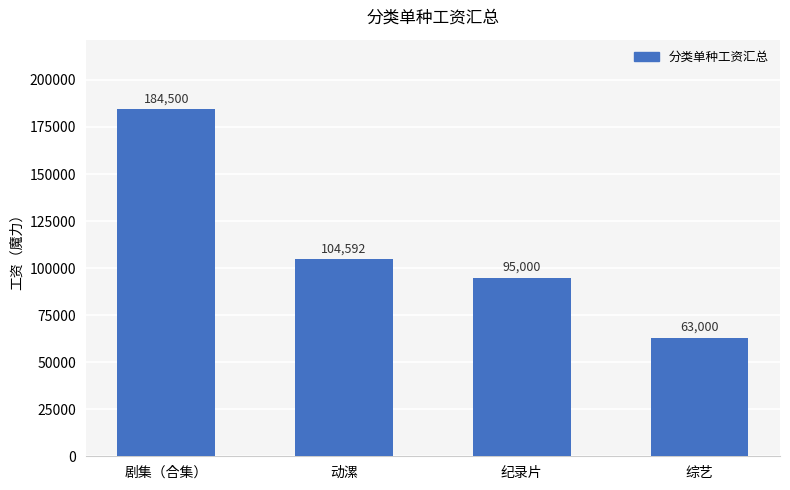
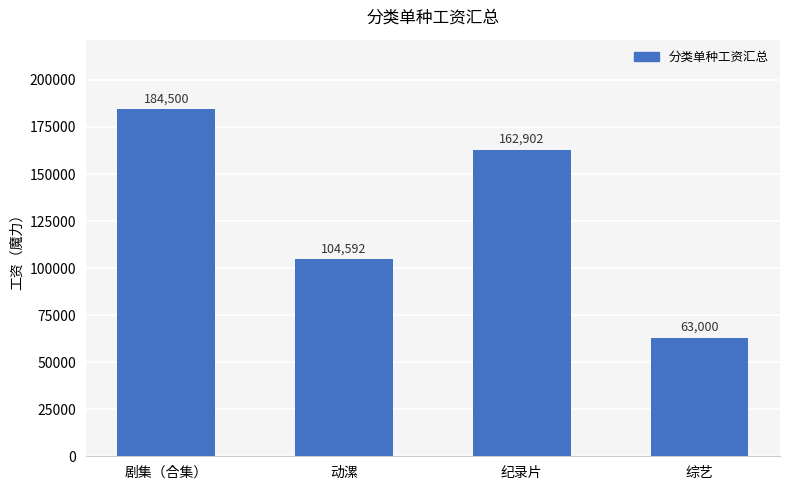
  {
    "剧集（合集）": "184,500",
    "动漯": "104,592",
-   "纪录片": "95,000",
+   "纪录片": "162,902",
    "综艺": "63,000"
  }
